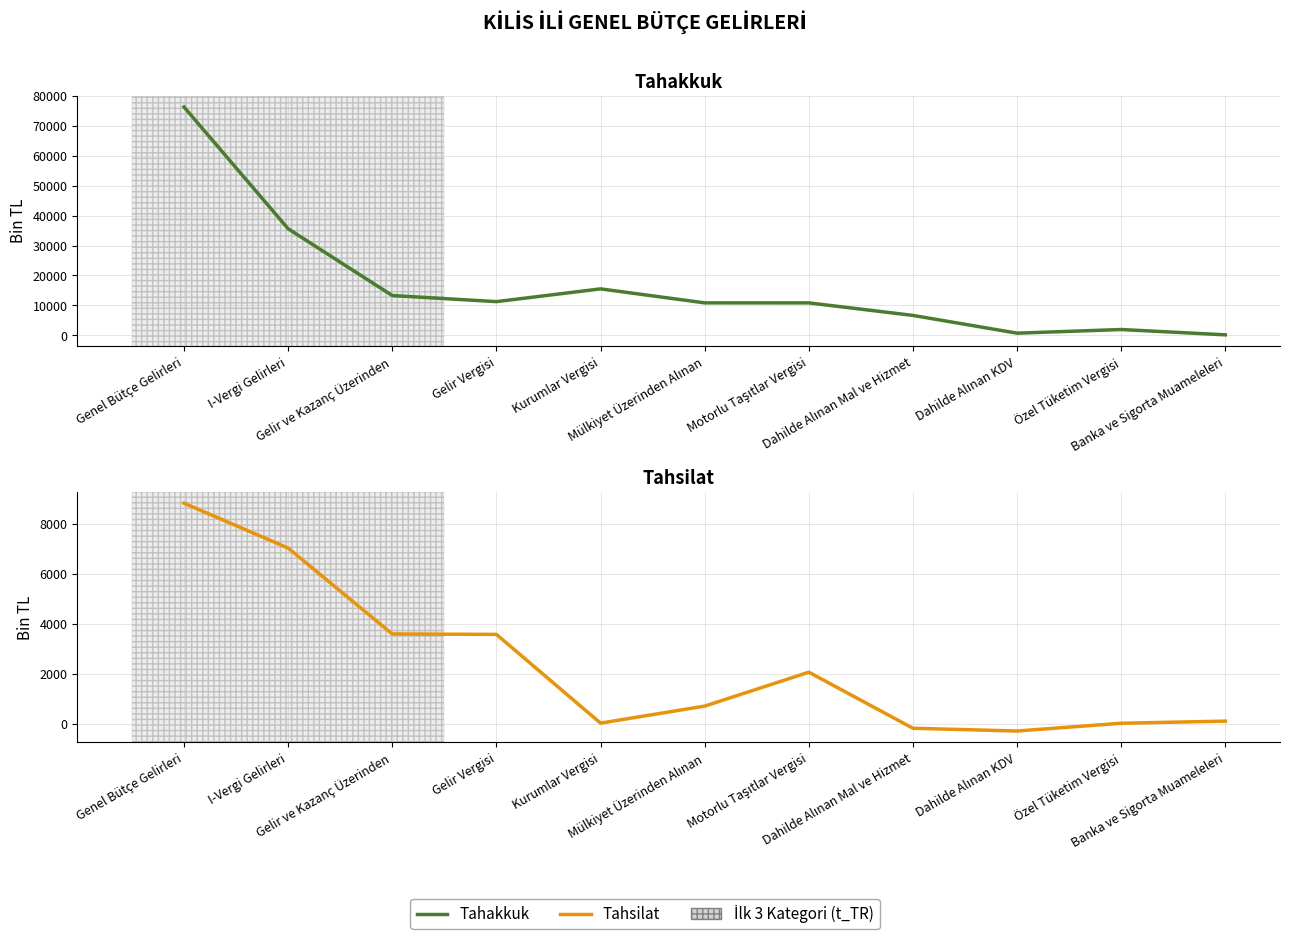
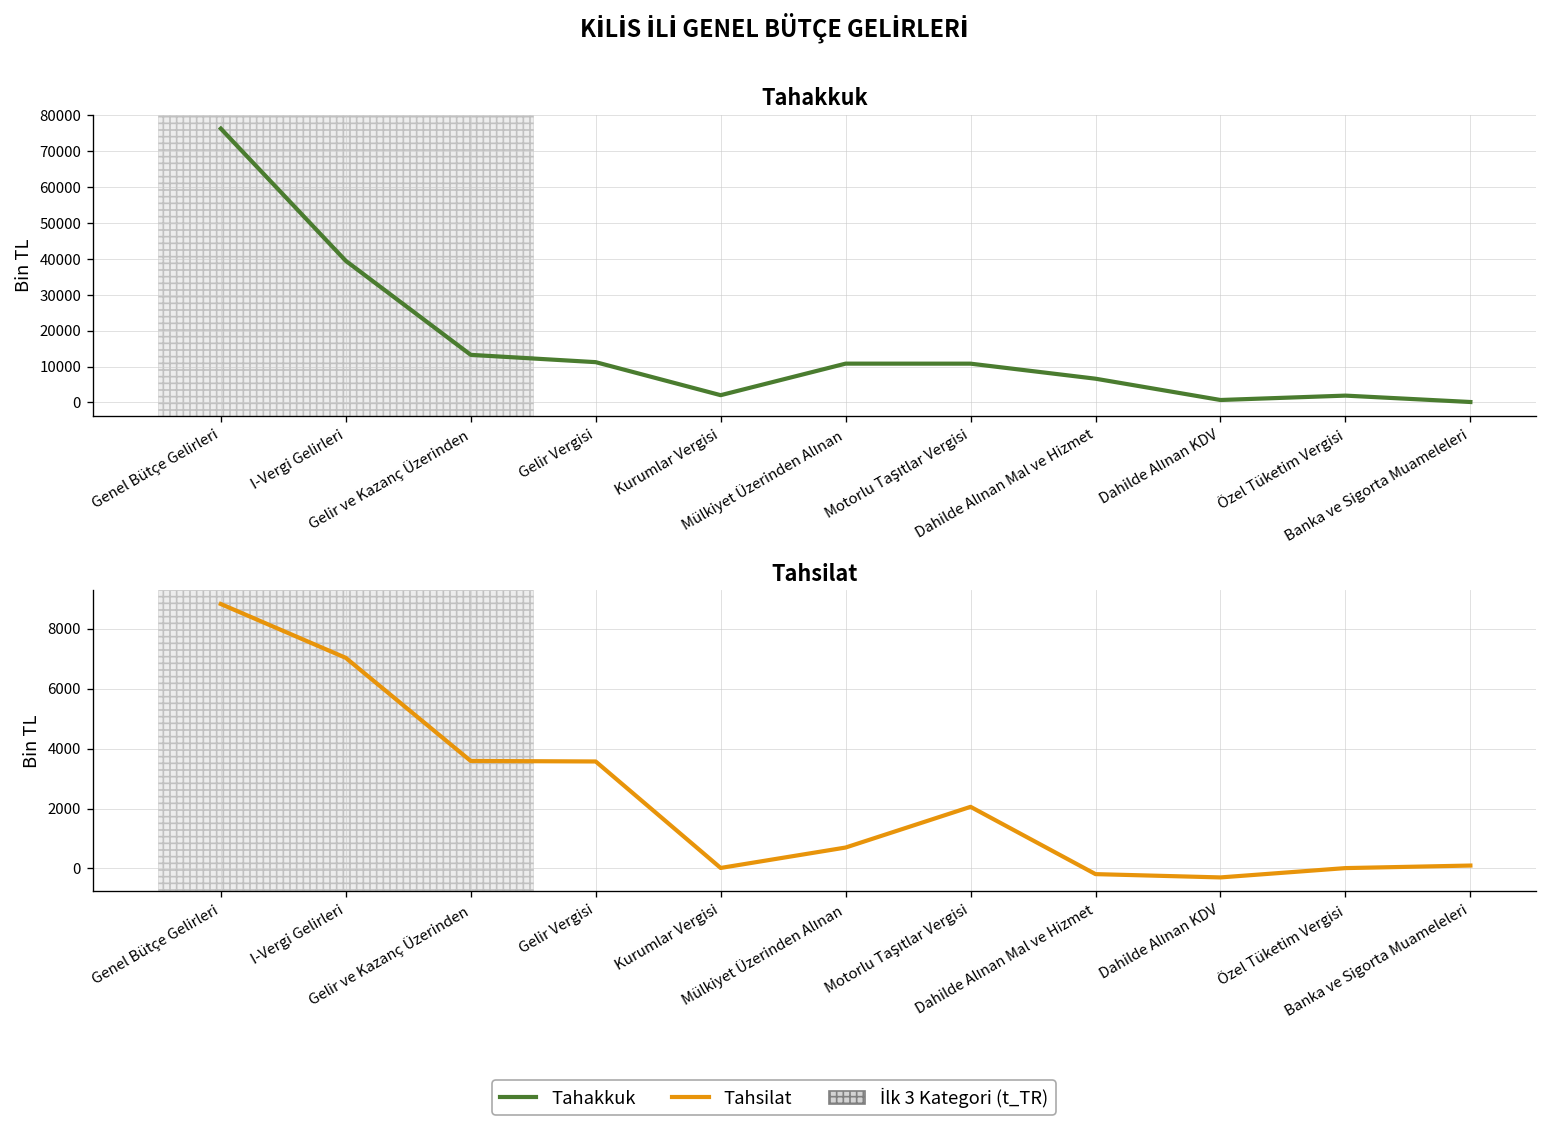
  {
    "Tahakkuk": {
      "Genel Bütçe Gelirleri": 76000,
-     "I-Vergi Gelirleri": 36000,
+     "I-Vergi Gelirleri": 39000,
      "Gelir ve Kazanç Üzerinden": 13000,
      "Gelir Vergisi": 11000,
-     "Kurumlar Vergisi": 16000,
+     "Kurumlar Vergisi": 2000,
      "Mülkiyet Üzerinden Alınan": 11000,
      "Motorlu Taşıtlar Vergisi": 11000,
      "Dahilde Alınan Mal ve Hizmet": 7000,
      "Dahilde Alınan KDV": 1000,
      "Özel Tüketim Vergisi": 2000,
      "Banka ve Sigorta Muameleleri": 0
    },
    "Tahsilat": {
      "Genel Bütçe Gelirleri": 8800,
      "I-Vergi Gelirleri": 7000,
      "Gelir ve Kazanç Üzerinden": 3600,
      "Gelir Vergisi": 3600,
      "Kurumlar Vergisi": 0,
      "Mülkiyet Üzerinden Alınan": 700,
      "Motorlu Taşıtlar Vergisi": 2100,
      "Dahilde Alınan Mal ve Hizmet": -200,
      "Dahilde Alınan KDV": -300,
      "Özel Tüketim Vergisi": 0,
      "Banka ve Sigorta Muameleleri": 100
    }
  }
